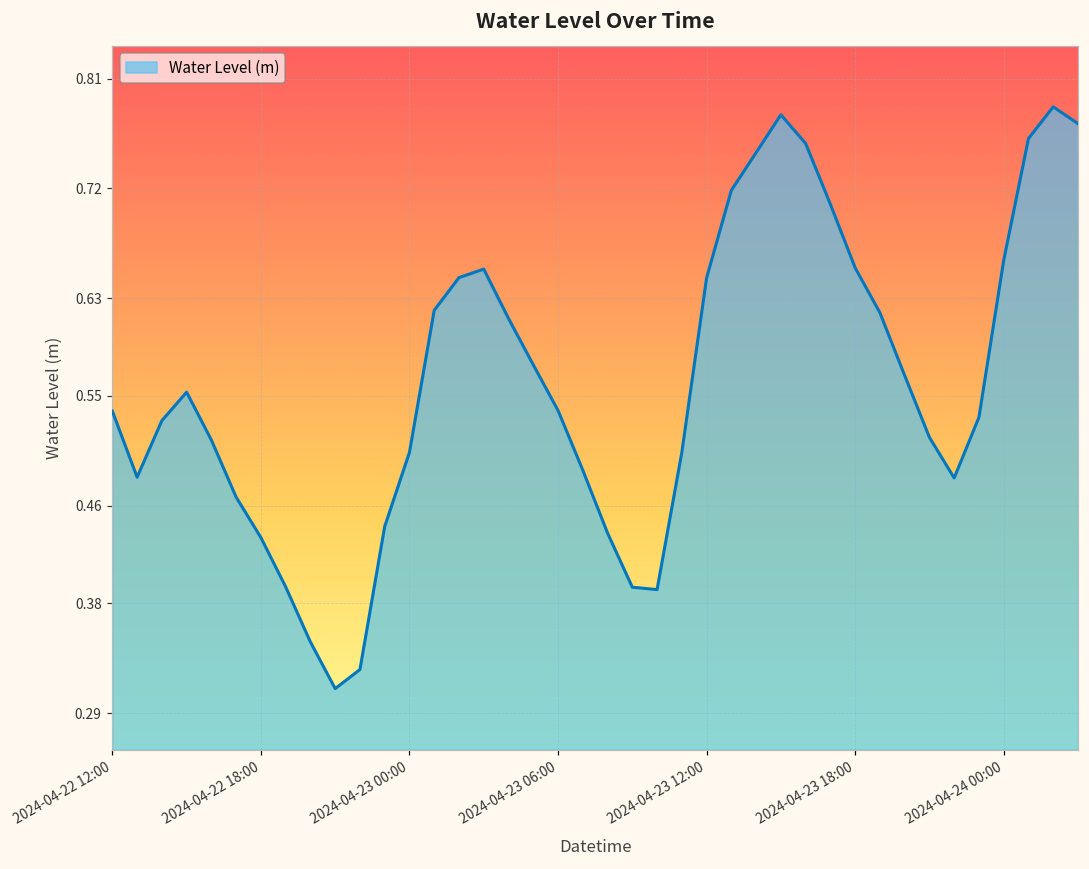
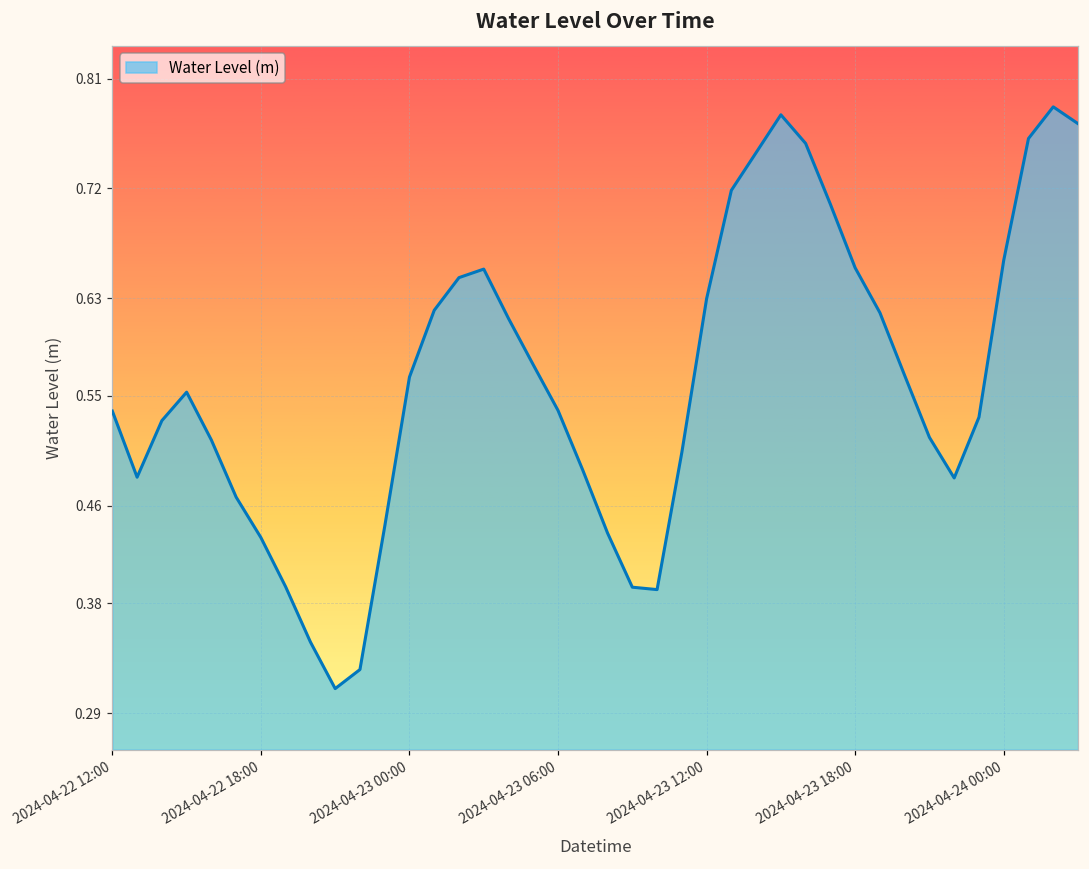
  {
    "2024-04-22 12:00": 0.538,
    "2024-04-22 18:00": 0.434,
-   "2024-04-23 00:00": 0.504,
+   "2024-04-23 00:00": 0.565,
    "2024-04-23 06:00": 0.538,
-   "2024-04-23 12:00": 0.647,
+   "2024-04-23 12:00": 0.630,
    "2024-04-23 18:00": 0.655,
    "2024-04-24 00:00": 0.661
  }
